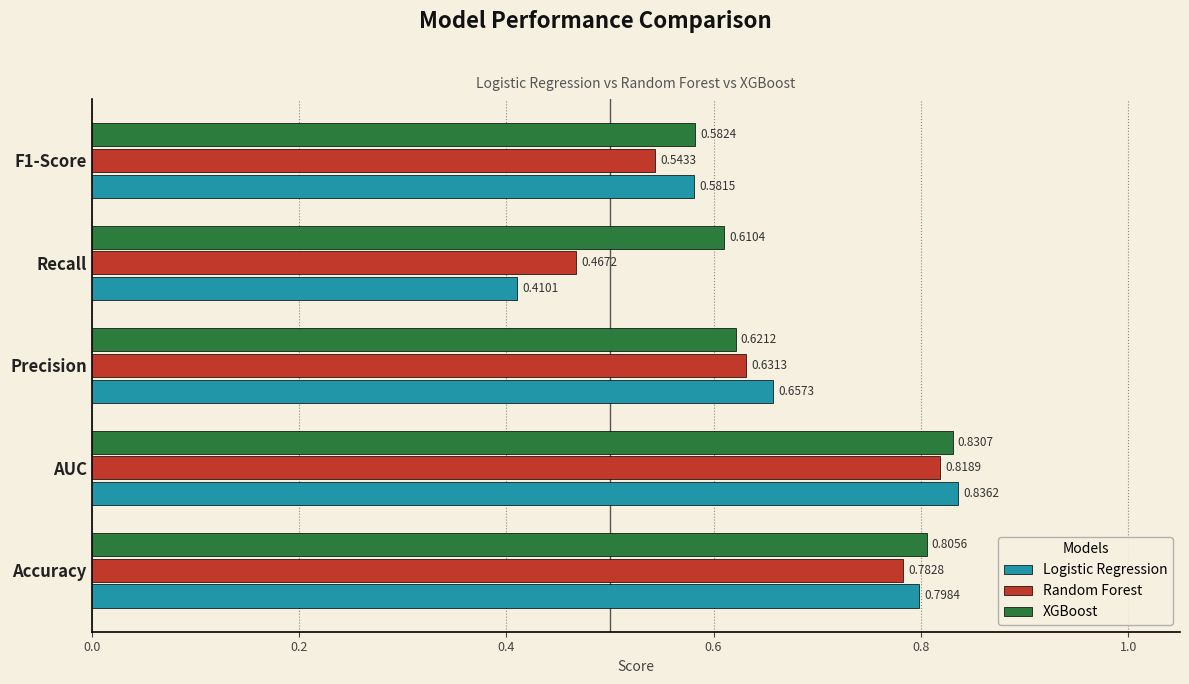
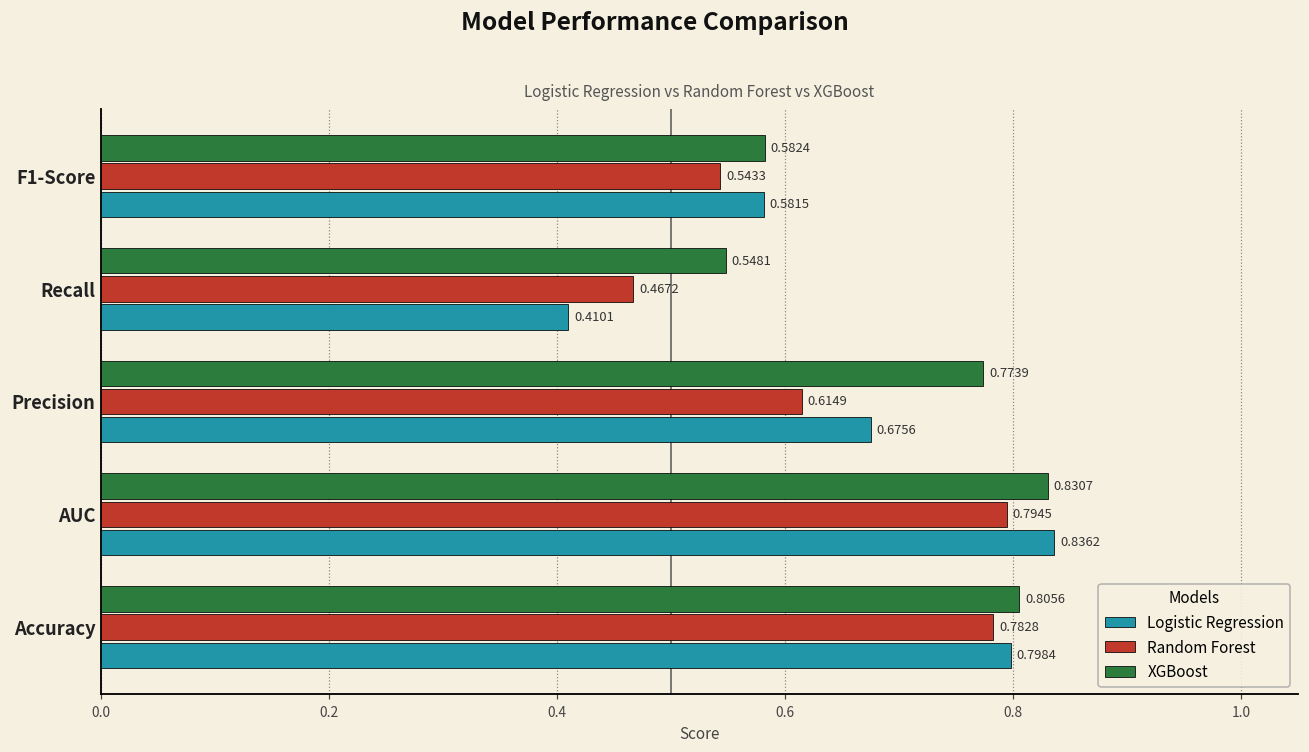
  {
    "Logistic Regression": {
      "F1-Score": 0.5815,
      "Recall": 0.4101,
-     "Precision": 0.6573,
+     "Precision": 0.6756,
      "AUC": 0.8362,
      "Accuracy": 0.7984
    },
    "Random Forest": {
      "F1-Score": 0.5433,
      "Recall": 0.4672,
-     "Precision": 0.6313,
-     "AUC": 0.8189,
+     "Precision": 0.6149,
+     "AUC": 0.7945,
      "Accuracy": 0.7828
    },
    "XGBoost": {
      "F1-Score": 0.5824,
-     "Recall": 0.6104,
-     "Precision": 0.6212,
+     "Recall": 0.5481,
+     "Precision": 0.7739,
      "AUC": 0.8307,
      "Accuracy": 0.8056
    }
  }
